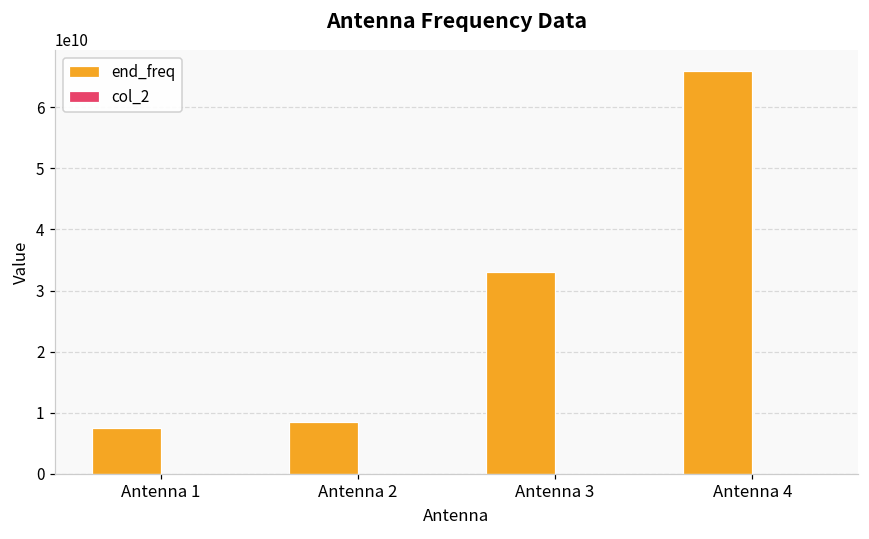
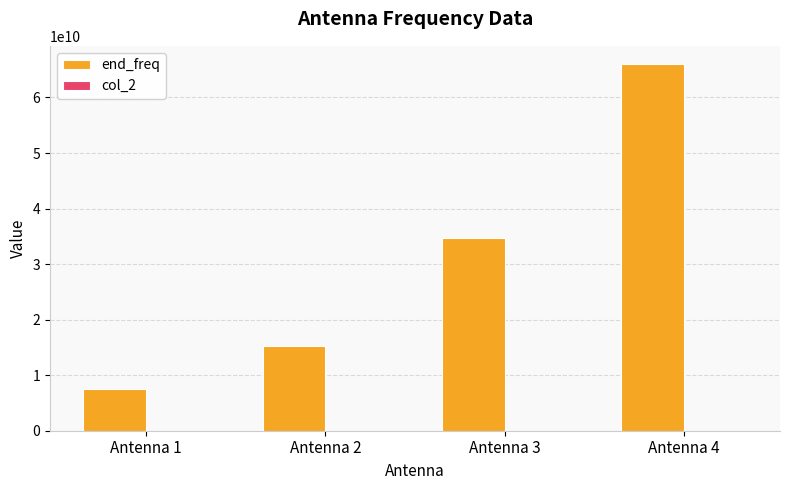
  {
    "end_freq": {
      "Antenna 1": 7000000000,
-     "Antenna 2": 8000000000,
-     "Antenna 3": 33000000000,
+     "Antenna 2": 15000000000,
+     "Antenna 3": 35000000000,
      "Antenna 4": 66000000000
    }
  }
